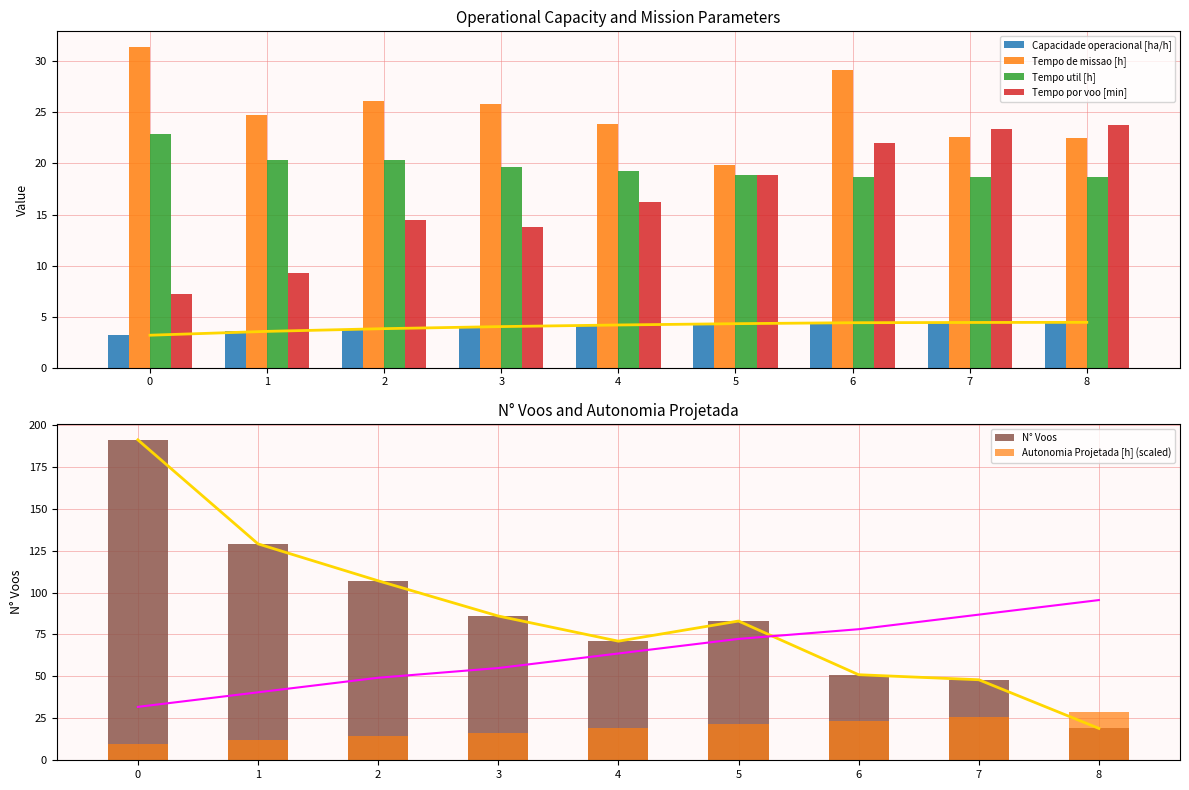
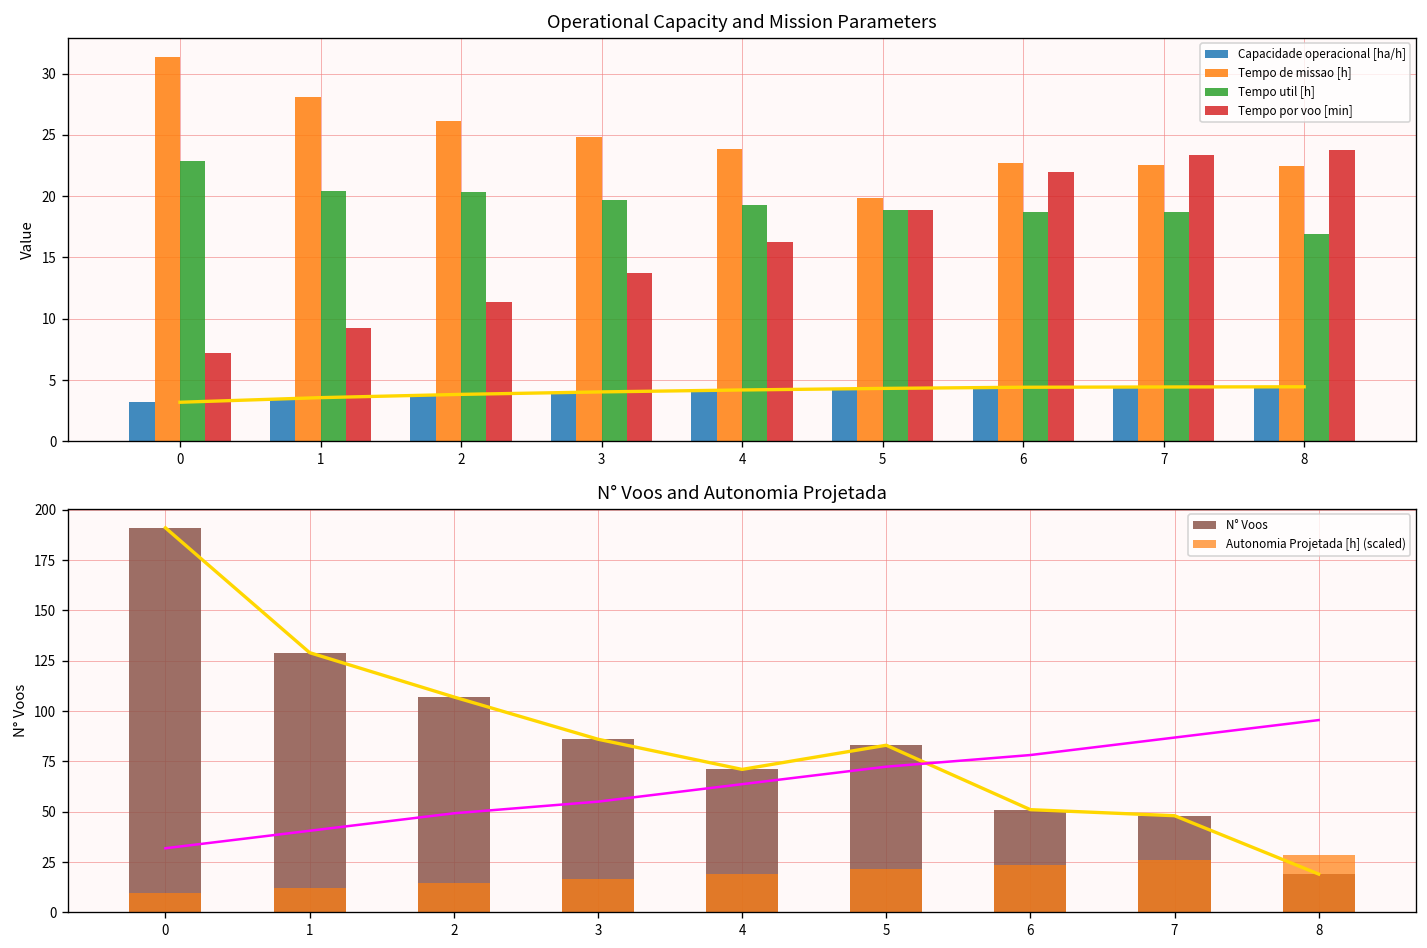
  {
    "Operational Capacity and Mission Parameters": {
      "Capacidade operacional [ha/h]": {
        "0": 3.2,
        "1": 3.6,
        "2": 3.8,
        "3": 4.0,
        "4": 4.2,
        "5": 4.3,
        "6": 4.4,
        "7": 4.4,
        "8": 4.4
      },
      "Tempo de missao [h]": {
        "0": 31.4,
-       "1": 24.7,
+       "1": 28.1,
        "2": 26.1,
-       "3": 25.8,
+       "3": 24.8,
        "4": 23.9,
        "5": 19.9,
-       "6": 29.2,
+       "6": 22.7,
        "7": 22.6,
        "8": 22.5
      },
      "Tempo util [h]": {
        "0": 22.9,
        "1": 20.4,
        "2": 20.3,
        "3": 19.7,
        "4": 19.3,
        "5": 18.9,
        "6": 18.7,
        "7": 18.7,
-       "8": 18.6
+       "8": 16.9
      },
      "Tempo por voo [min]": {
        "0": 7.2,
        "1": 9.3,
-       "2": 14.5,
+       "2": 11.4,
        "3": 13.8,
        "4": 16.3,
        "5": 18.9,
        "6": 22.0,
        "7": 23.4,
        "8": 23.8
      }
    },
    "N° Voos and Autonomia Projetada": {
      "N° Voos": {
        "0": 191,
        "1": 129,
        "2": 107,
        "3": 86,
        "4": 71,
        "5": 83,
        "6": 51,
        "7": 48,
        "8": 19
      },
      "Autonomia Projetada [h] (scaled)": {
        "8": 29
      }
    }
  }
